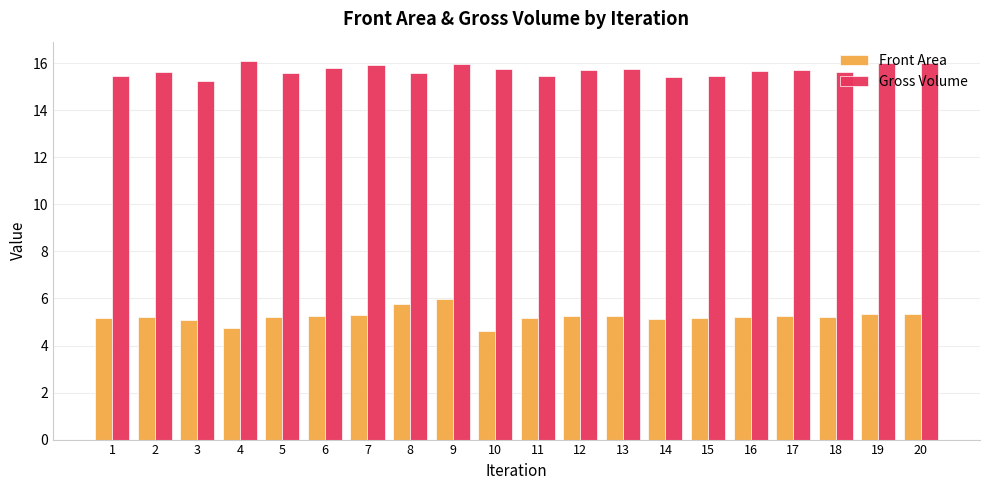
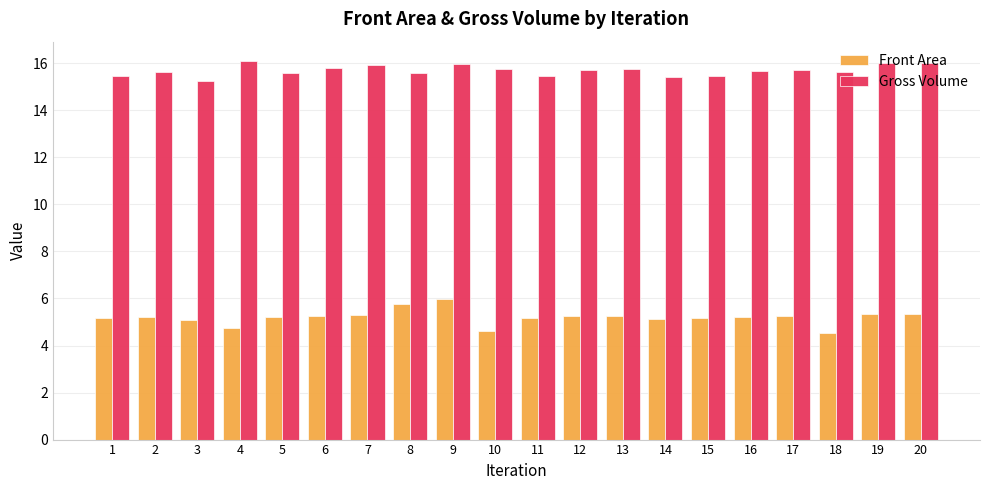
  {
    "Front Area": {
      "1": 5.2,
      "2": 5.2,
      "3": 5.1,
      "4": 4.7,
      "5": 5.2,
      "6": 5.3,
      "7": 5.3,
      "8": 5.8,
      "9": 6.0,
      "10": 4.6,
      "11": 5.2,
      "12": 5.2,
      "13": 5.3,
      "14": 5.1,
      "15": 5.2,
      "16": 5.2,
      "17": 5.2,
-     "18": 5.2,
+     "18": 4.5,
      "19": 5.3,
      "20": 5.3
    },
    "Gross Volume": {
      "1": 15.5,
      "2": 15.6,
      "3": 15.2,
      "4": 16.1,
      "5": 15.6,
      "6": 15.8,
      "7": 15.9,
      "8": 15.6,
      "9": 16.0,
      "10": 15.7,
      "11": 15.5,
      "12": 15.7,
      "13": 15.8,
      "14": 15.4,
      "15": 15.5,
      "16": 15.7,
      "17": 15.7,
      "18": 15.6,
      "19": 16.0,
      "20": 16.0
    }
  }
